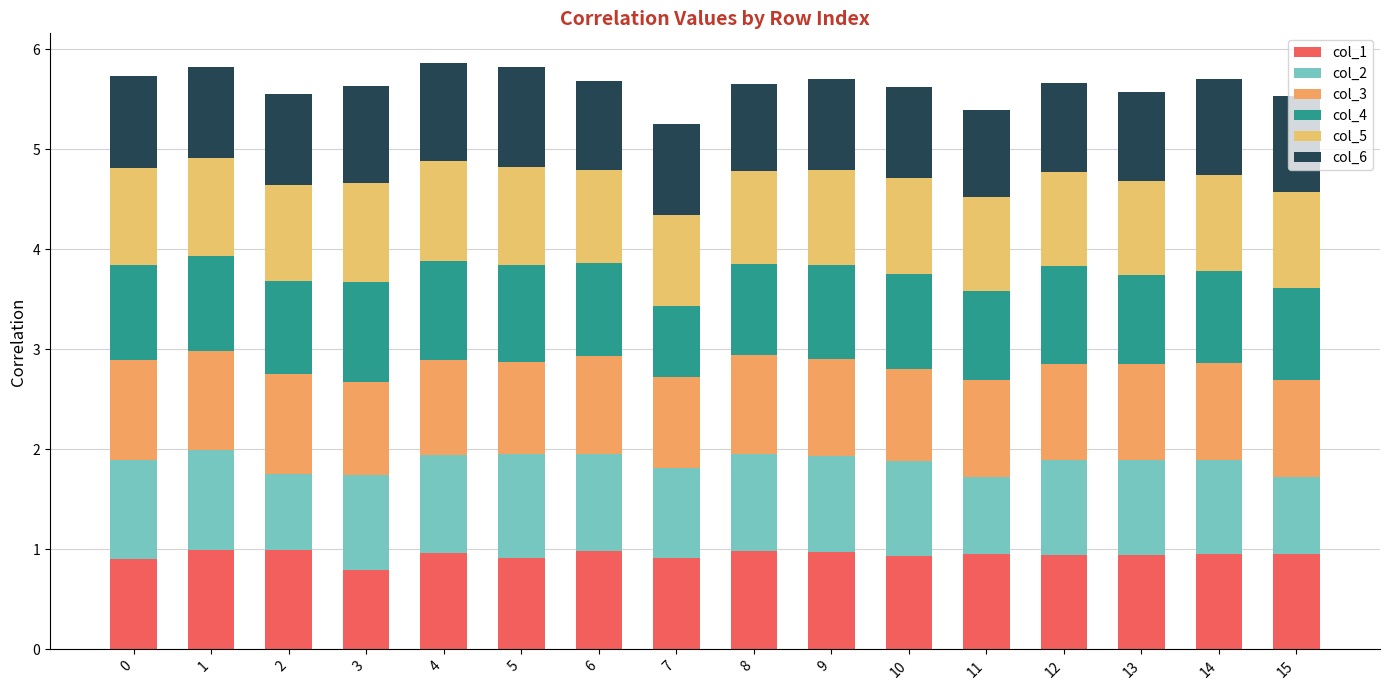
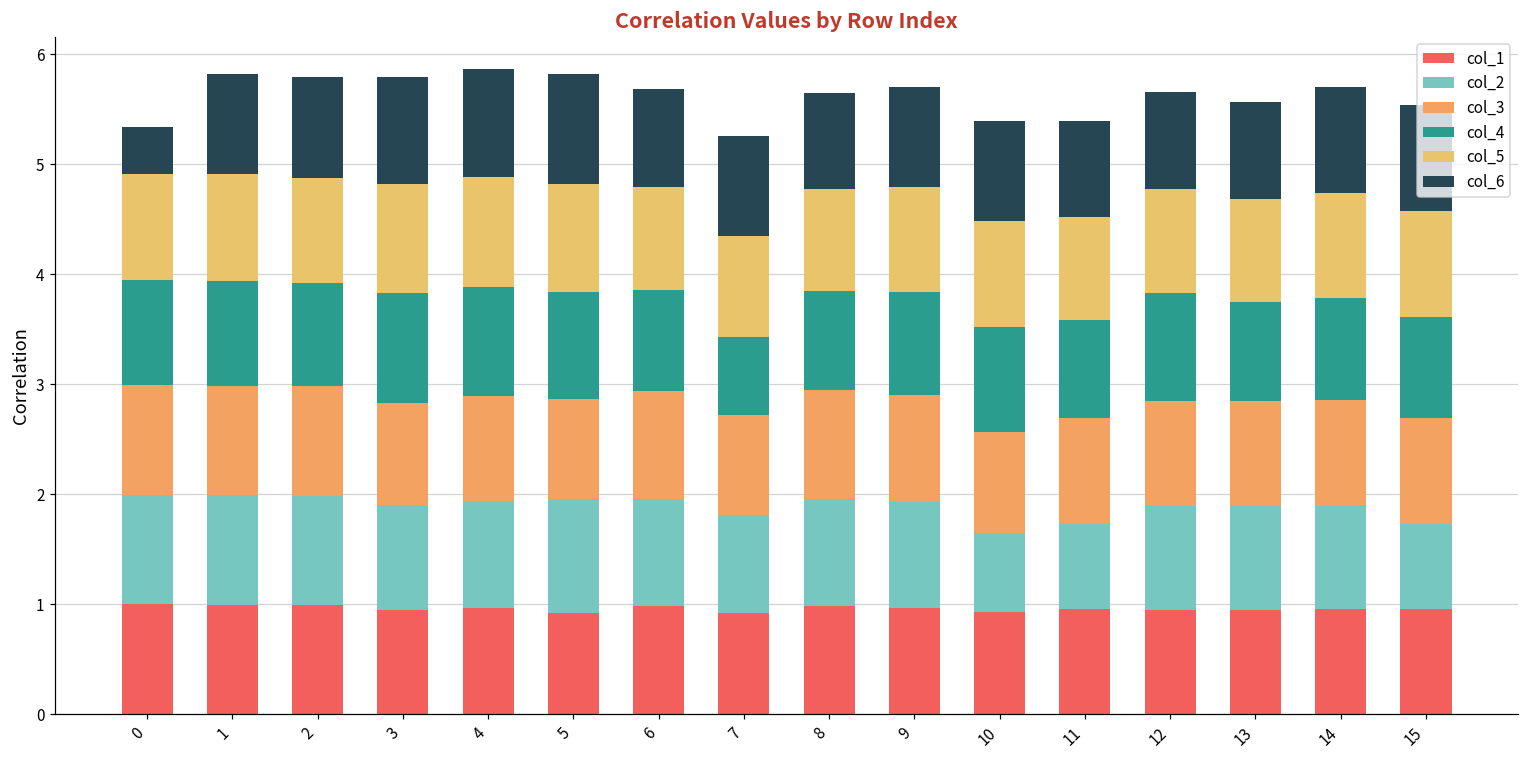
  {
    "col_1": {
-     "0": 0.9,
+     "0": 1.0,
      "1": 1.00,
      "2": 1.00,
-     "3": 0.80,
+     "3": 0.95,
      "4": 0.97,
      "5": 0.92,
      "6": 0.98,
      "7": 0.92,
      "8": 0.98,
      "9": 0.97,
      "10": 0.93,
      "11": 0.96,
      "12": 0.95,
      "13": 0.95,
      "14": 0.95,
      "15": 0.95
    },
    "col_2": {
      "0": 1.00,
      "1": 1.00,
-     "2": 0.76,
+     "2": 0.99,
      "3": 0.95,
      "4": 0.97,
      "5": 1.04,
      "6": 0.97,
      "7": 0.89,
      "8": 0.97,
      "9": 0.96,
-     "10": 0.95,
+     "10": 0.71,
      "11": 0.77,
      "12": 0.95,
      "13": 0.95,
      "14": 0.94,
      "15": 0.77
    },
    "col_4": {
      "0": 0.95,
      "1": 0.95,
      "2": 0.93,
      "3": 1.00,
      "4": 0.99,
      "5": 0.97,
      "6": 0.93,
      "7": 0.71,
      "8": 0.91,
      "9": 0.94,
      "10": 0.95,
      "11": 0.89,
      "12": 0.98,
      "13": 0.89,
      "14": 0.92,
      "15": 0.92
    },
    "col_6": {
-     "0": 0.92,
+     "0": 0.42,
      "1": 0.91,
      "2": 0.91,
      "3": 0.97,
      "4": 0.98,
      "5": 1.00,
      "6": 0.89,
      "7": 0.91,
      "8": 0.87,
      "9": 0.91,
      "10": 0.91,
      "11": 0.87,
      "12": 0.89,
      "13": 0.89,
      "14": 0.96
    }
  }
